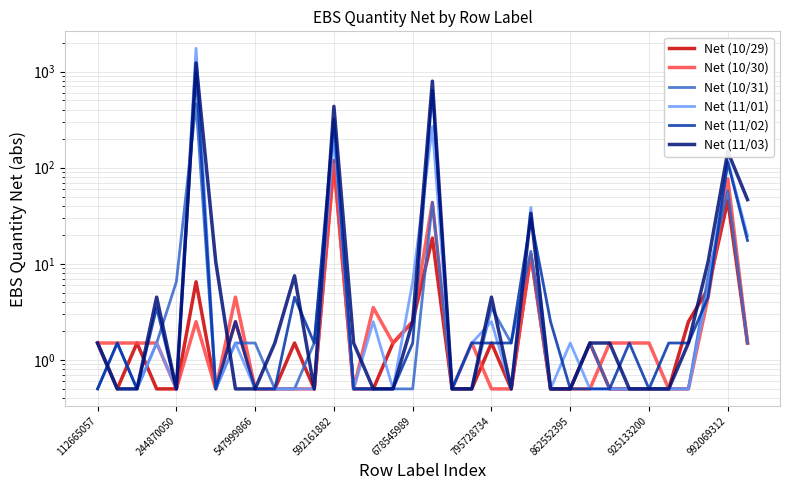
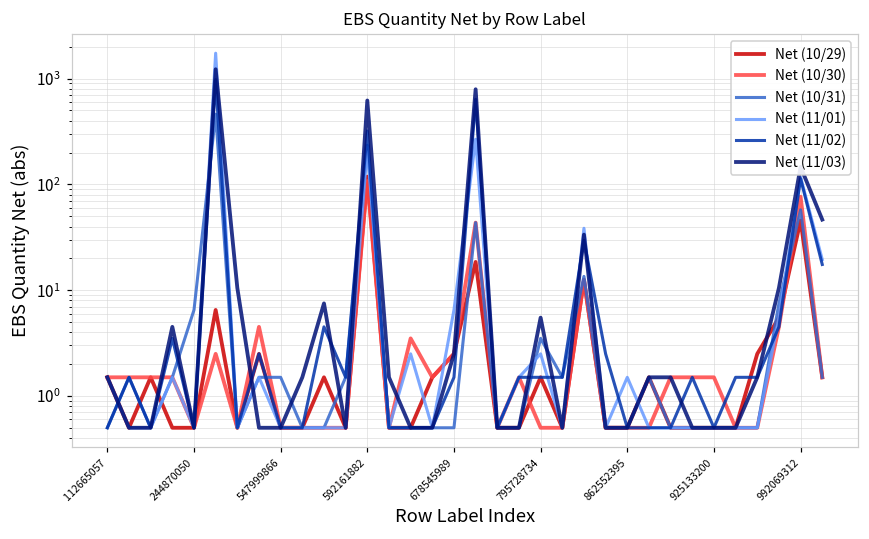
  {
    "Net (10/29)": {
      "592161882": 120,
      "992069312": 50
    },
    "Net (10/30)": {
      "592161882": 110,
      "795728734": 0.5,
      "925133200": 1.5,
      "992069312": 80
    },
    "Net (10/31)": {
      "244870050": 7,
      "547999866": 1.5,
      "678545989": 0.5,
      "795728734": 3.5,
      "992069312": 60
    },
    "Net (11/01)": {
      "678545989": 7,
      "795728734": 2.5,
      "862552395": 1.5
    },
    "Net (11/02)": {
      "592161882": 320,
      "678545989": 1.5
    },
    "Net (11/03)": {
-     "592161882": 400,
-     "795728734": 5
+     "592161882": 600,
+     "795728734": 6
    }
  }
